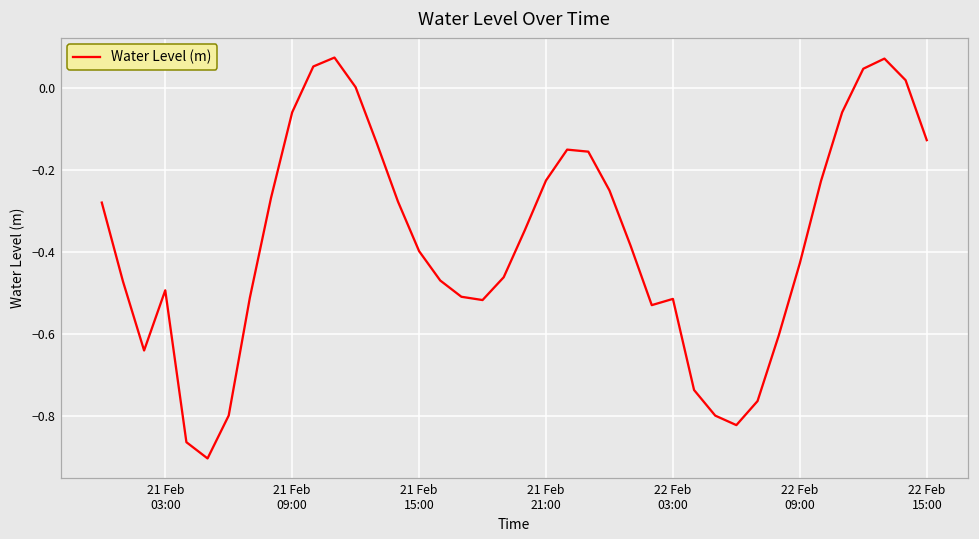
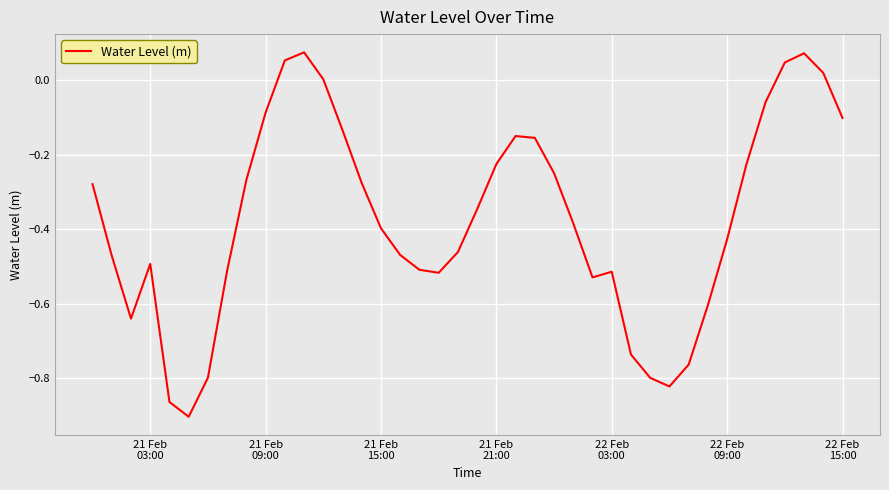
  {
    "21 Feb 03:00": -0.49,
-   "21 Feb 09:00": -0.06,
+   "21 Feb 09:00": -0.09,
    "21 Feb 15:00": -0.40,
    "21 Feb 21:00": -0.23,
    "22 Feb 03:00": -0.51,
    "22 Feb 09:00": -0.43,
-   "22 Feb 15:00": -0.13
+   "22 Feb 15:00": -0.10
  }
